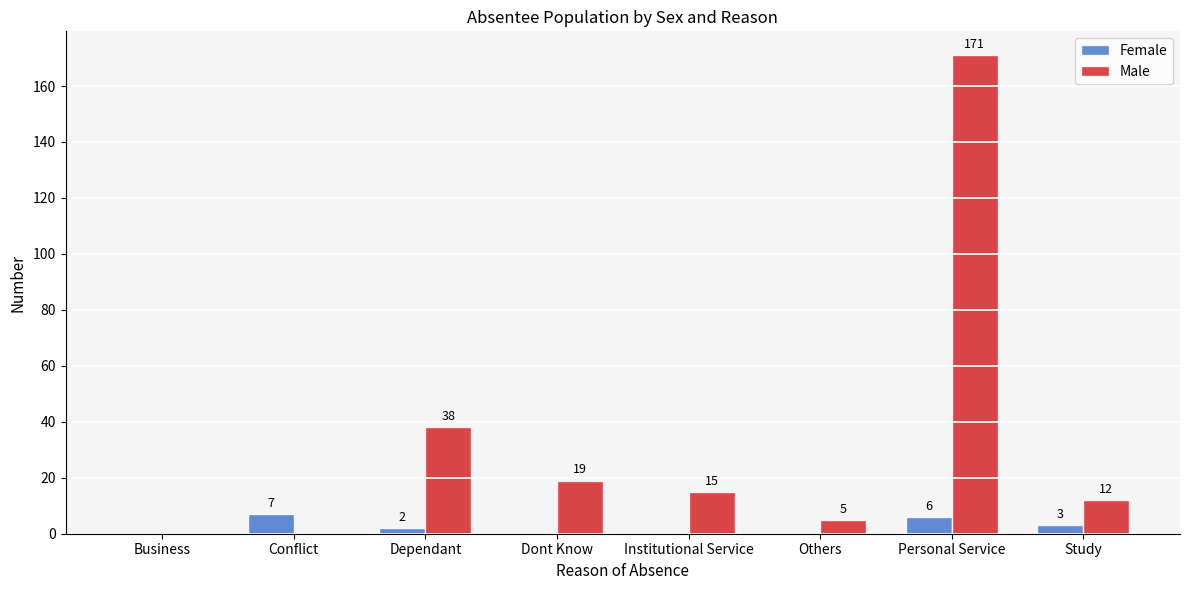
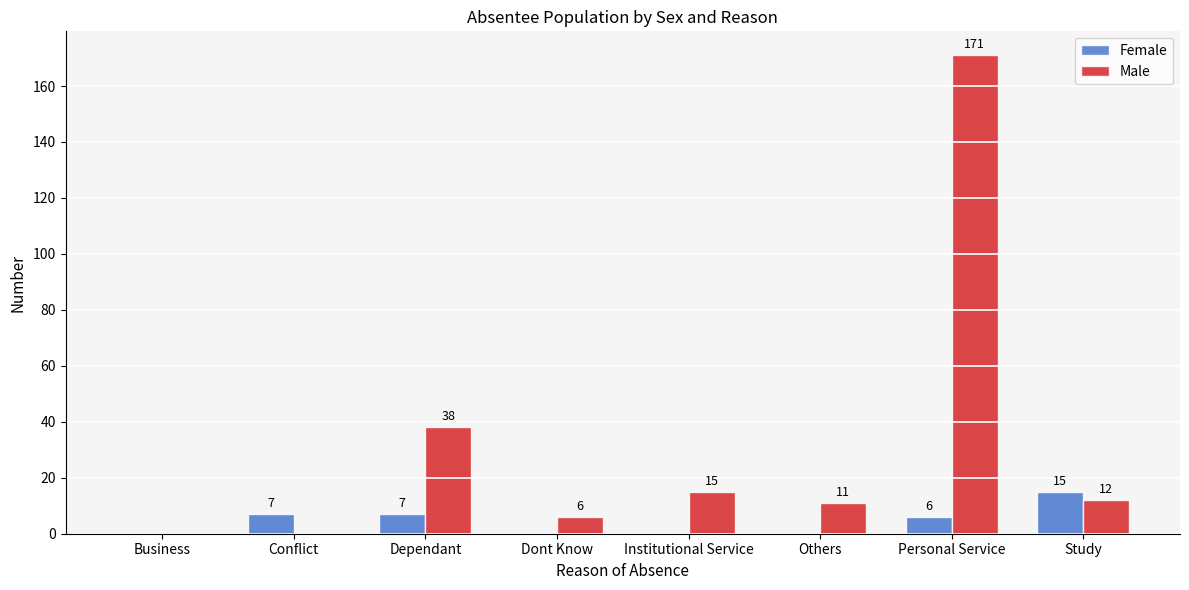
  {
    "Female": {
      "Conflict": 7,
-     "Dependant": 2,
+     "Dependant": 7,
      "Personal Service": 6,
-     "Study": 3
+     "Study": 15
    },
    "Male": {
      "Dependant": 38,
-     "Dont Know": 19,
+     "Dont Know": 6,
      "Institutional Service": 15,
-     "Others": 5,
+     "Others": 11,
      "Personal Service": 171,
      "Study": 12
    }
  }
